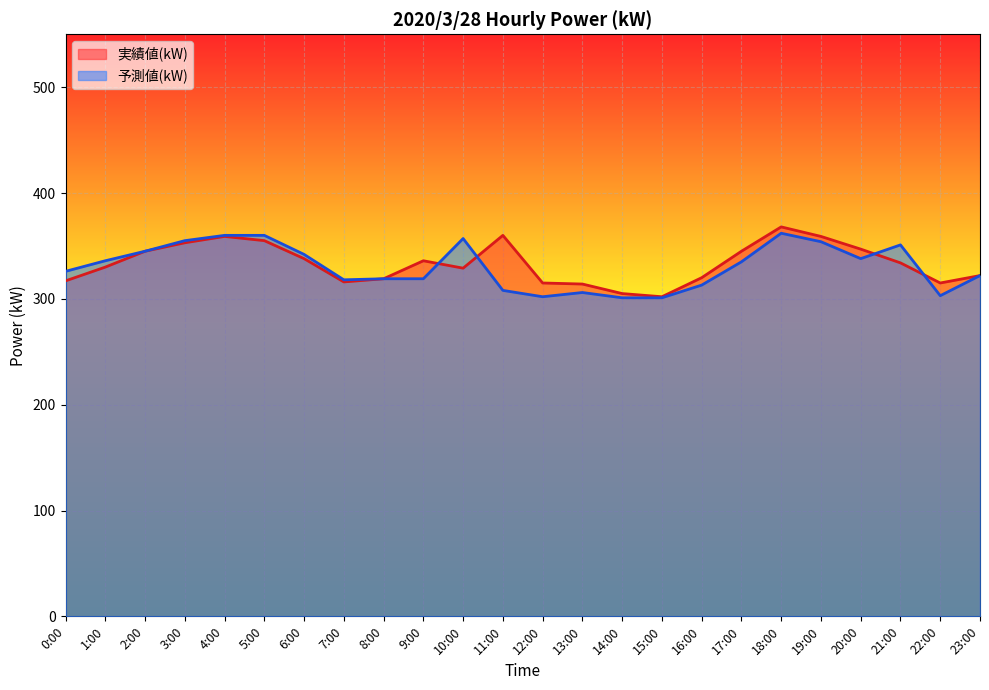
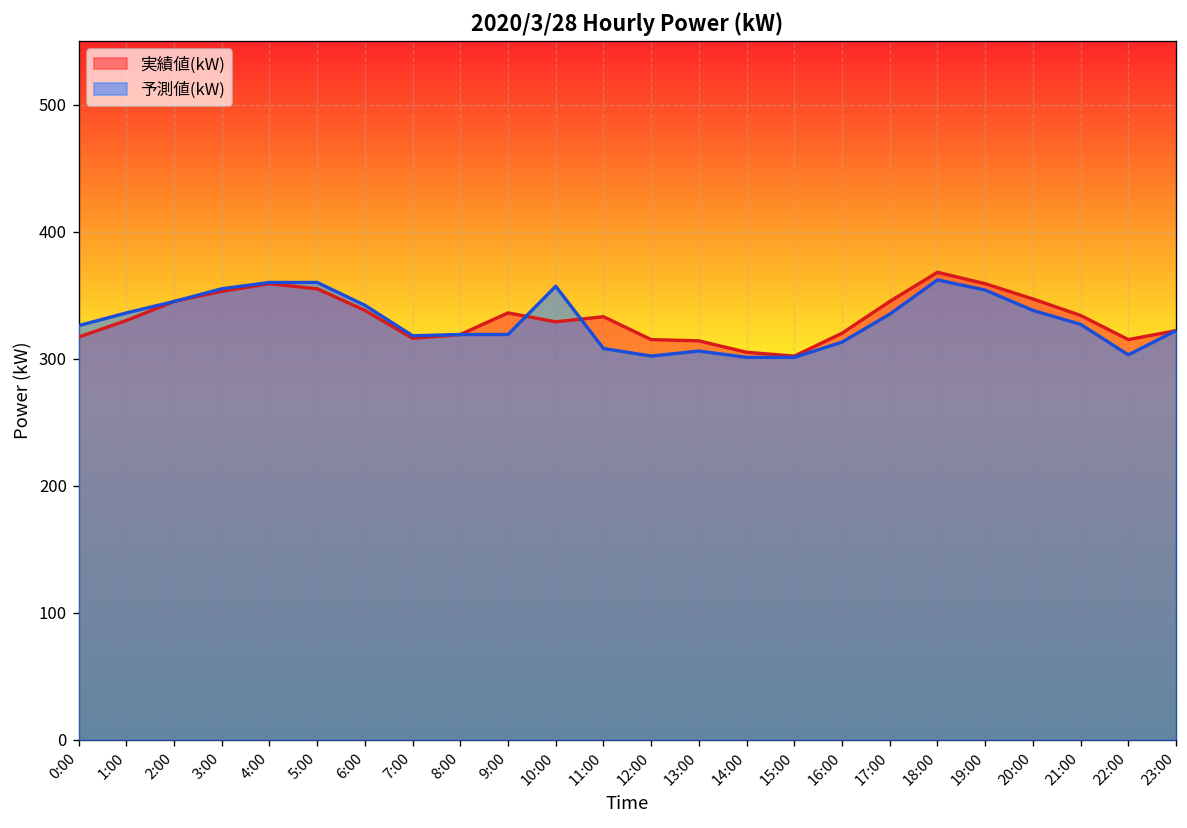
  {
    "実績値(kW)": {
      "0:00": 317,
      "1:00": 330,
      "5:00": 355,
      "6:00": 338,
      "9:00": 336,
      "10:00": 329,
-     "11:00": 360,
+     "11:00": 333,
      "12:00": 315,
      "13:00": 314,
      "14:00": 305,
      "16:00": 320,
      "17:00": 345,
      "18:00": 368,
      "19:00": 359,
      "20:00": 347,
      "21:00": 334,
      "22:00": 315
    },
    "予測値(kW)": {
      "0:00": 326,
      "1:00": 336,
      "5:00": 360,
      "6:00": 342,
      "9:00": 319,
      "10:00": 357,
      "11:00": 308,
      "12:00": 302,
      "13:00": 306,
      "14:00": 301,
      "16:00": 313,
      "17:00": 335,
      "18:00": 362,
      "19:00": 354,
      "20:00": 338,
-     "21:00": 351,
+     "21:00": 327,
      "22:00": 303
    }
  }
